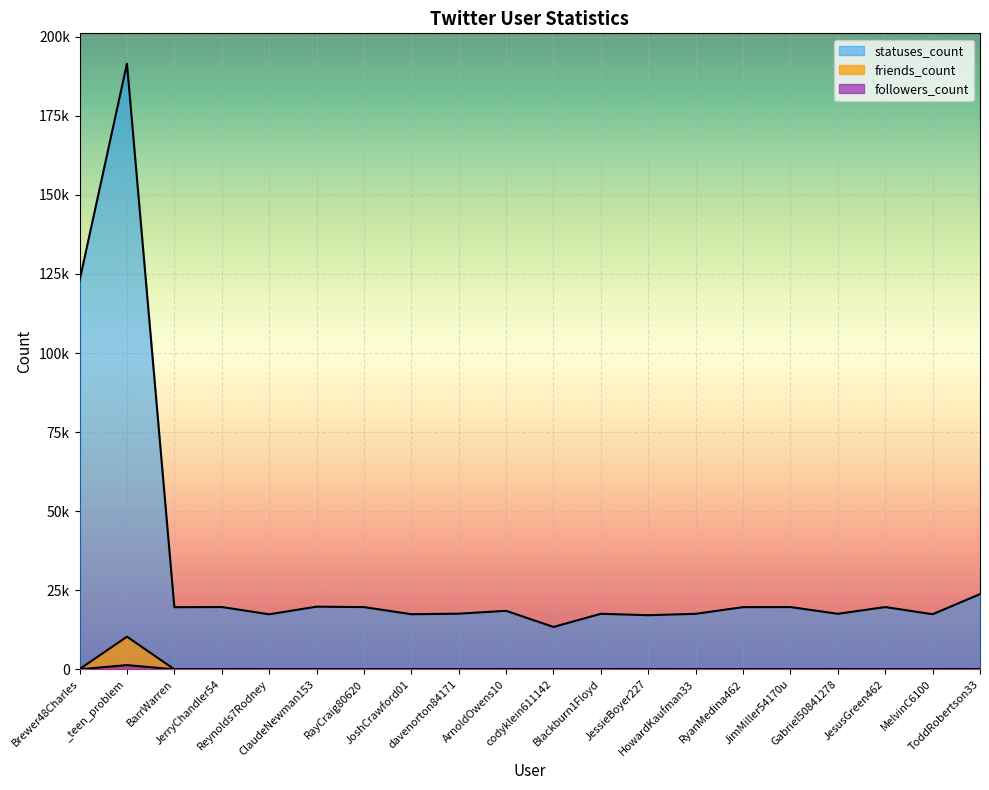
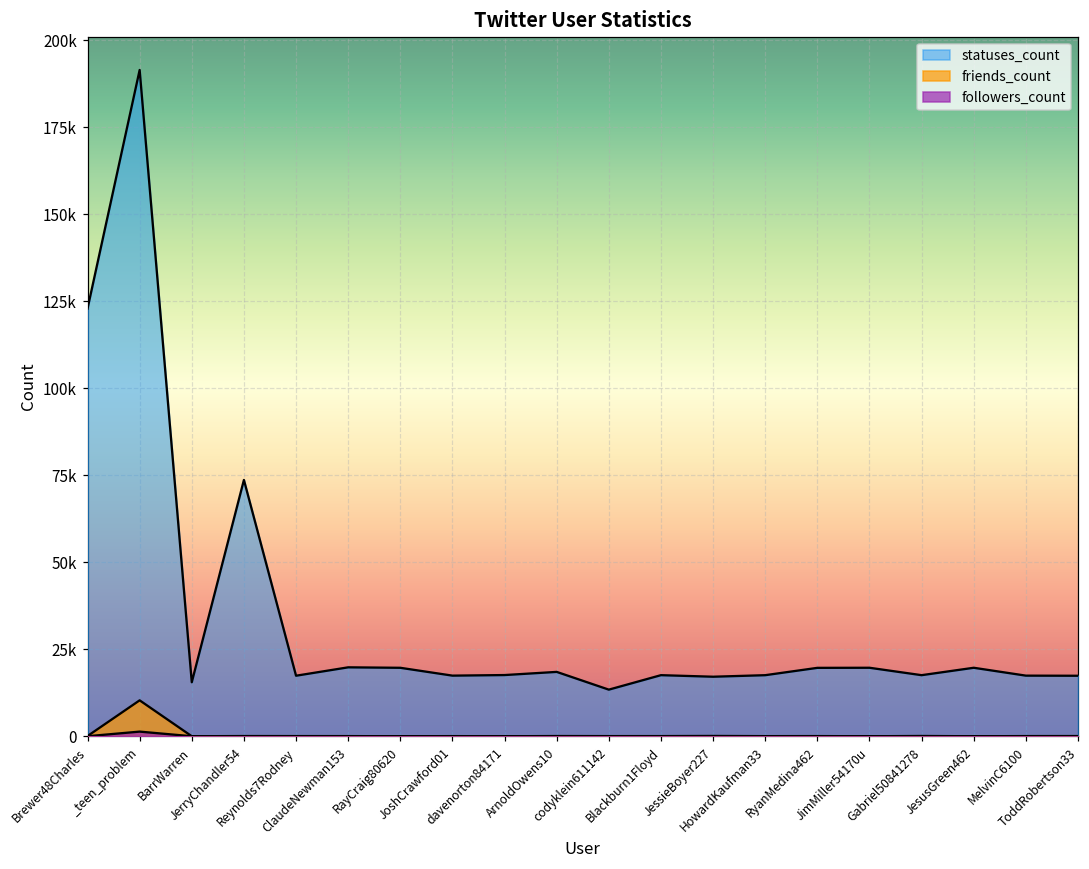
  {
    "statuses_count": {
      "Brewer48Charles": 123000,
      "_teen_problem": 192000,
-     "BarrWarren": 20000,
-     "JerryChandler54": 20000,
+     "BarrWarren": 16000,
+     "JerryChandler54": 74000,
      "Reynolds7Rodney": 17000,
      "ClaudeNewman153": 20000,
      "RayCraig80620": 20000,
      "JoshCrawford01": 17000,
      "davenorton84171": 18000,
      "ArnoldOwens10": 18000,
      "codyklein611142": 13000,
      "Blackburn1Floyd": 18000,
      "JessieBoyer227": 17000,
      "HowardKaufman33": 18000,
      "RyanMedina462": 20000,
      "JimMiller54170u": 20000,
      "Gabriel50841278": 18000,
      "JesusGreen462": 20000,
      "MelvinC6100": 17000,
-     "ToddRobertson33": 24000
+     "ToddRobertson33": 17000
    },
    "friends_count": {
      "_teen_problem": 10000
    },
    "followers_count": {
      "_teen_problem": 1000
    }
  }
